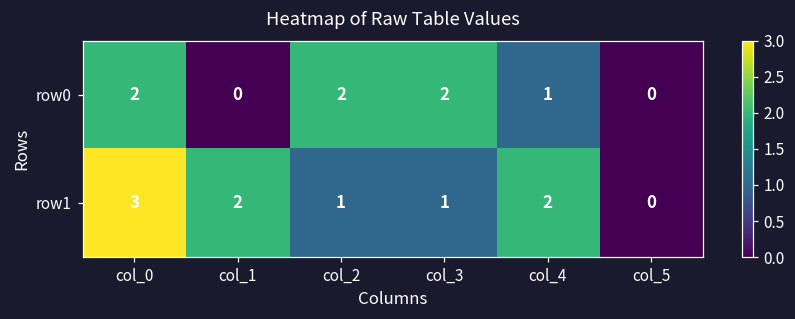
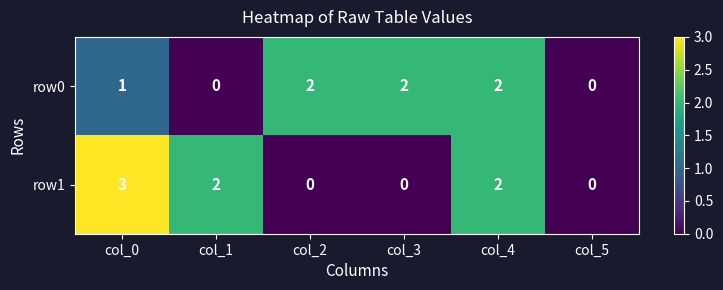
  {
    "row0": {
-     "col_0": 2,
+     "col_0": 1,
      "col_1": 0,
      "col_2": 2,
      "col_3": 2,
-     "col_4": 1,
+     "col_4": 2,
      "col_5": 0
    },
    "row1": {
      "col_0": 3,
      "col_1": 2,
-     "col_2": 1,
-     "col_3": 1,
+     "col_2": 0,
+     "col_3": 0,
      "col_4": 2,
      "col_5": 0
    }
  }
